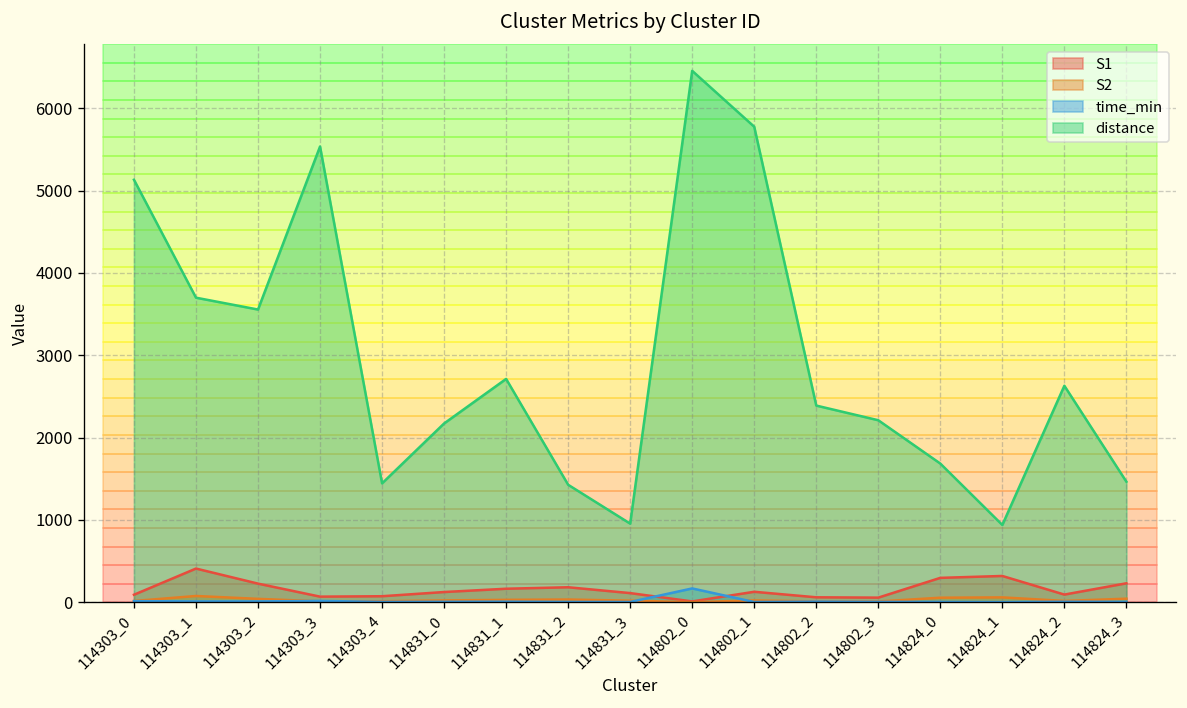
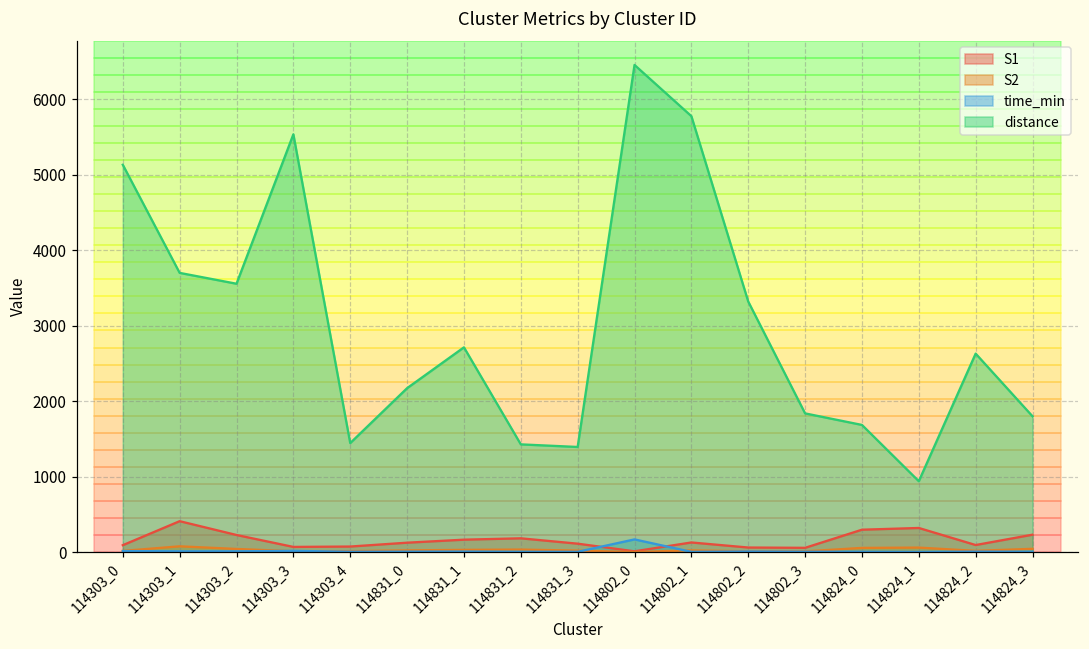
  {
    "time_min": {
      "114303_1": 0,
      "114802_0": 200,
      "114824_0": 0,
      "114824_1": 0,
      "114824_3": 0
    },
    "distance": {
      "114303_0": 5100,
      "114303_1": 3700,
      "114303_2": 3600,
      "114303_3": 5500,
      "114303_4": 1400,
      "114831_0": 2200,
      "114831_1": 2700,
      "114831_2": 1400,
-     "114831_3": 1000,
+     "114831_3": 1400,
      "114802_0": 6500,
      "114802_1": 5800,
-     "114802_2": 2400,
-     "114802_3": 2200,
+     "114802_2": 3300,
+     "114802_3": 1800,
      "114824_0": 1700,
      "114824_1": 900,
      "114824_2": 2600,
-     "114824_3": 1500
+     "114824_3": 1800
    }
  }
